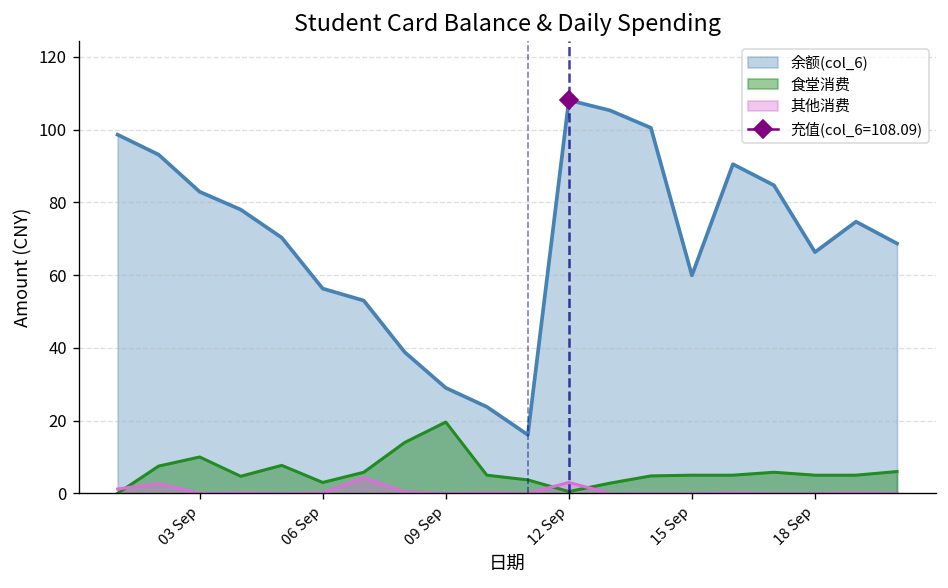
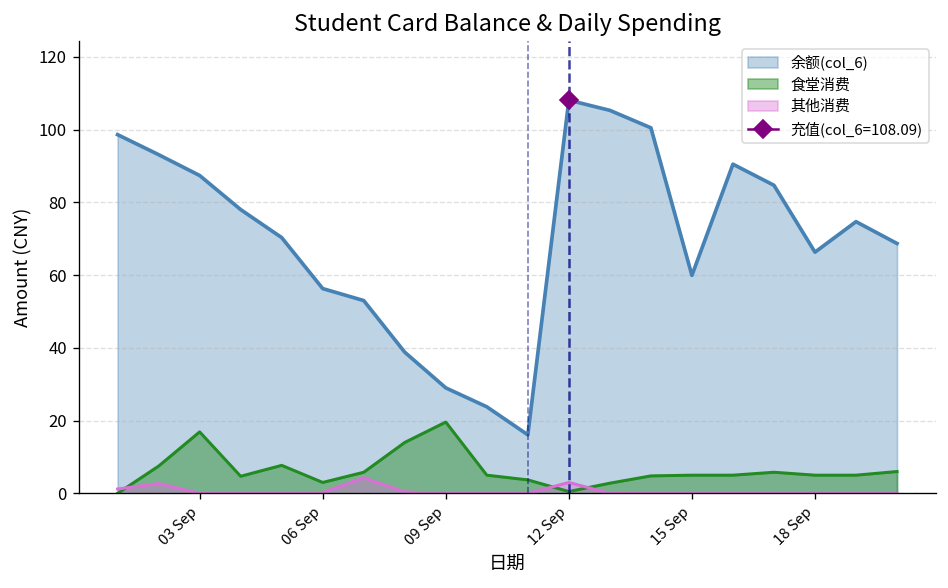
  {
    "余额(col_6)": {
-     "03 Sep": 83,
+     "03 Sep": 87,
      "06 Sep": 56,
      "09 Sep": 29,
      "15 Sep": 60,
      "18 Sep": 66
    },
    "食堂消费": {
-     "03 Sep": 10,
+     "03 Sep": 17,
      "06 Sep": 3,
      "09 Sep": 20,
      "12 Sep": 1,
      "15 Sep": 5,
      "18 Sep": 5
    },
    "其他消费": {
      "03 Sep": 0,
      "06 Sep": 0,
      "09 Sep": 0,
      "12 Sep": 3,
      "15 Sep": 0,
      "18 Sep": 0
    }
  }
